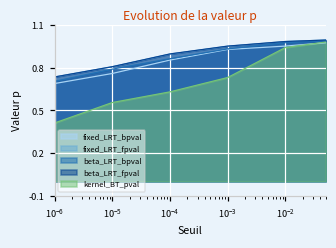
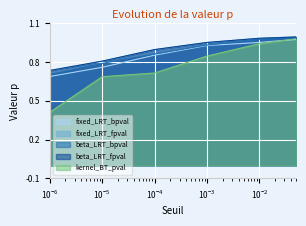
  {
    "fixed_LRT_bpval": {
      "10^-5": 0.76
    },
    "kernel_BT_pval": {
      "10^-6": 0.41,
-     "10^-5": 0.56,
-     "10^-4": 0.63,
-     "10^-3": 0.73
+     "10^-5": 0.69,
+     "10^-4": 0.72,
+     "10^-3": 0.85
    }
  }
